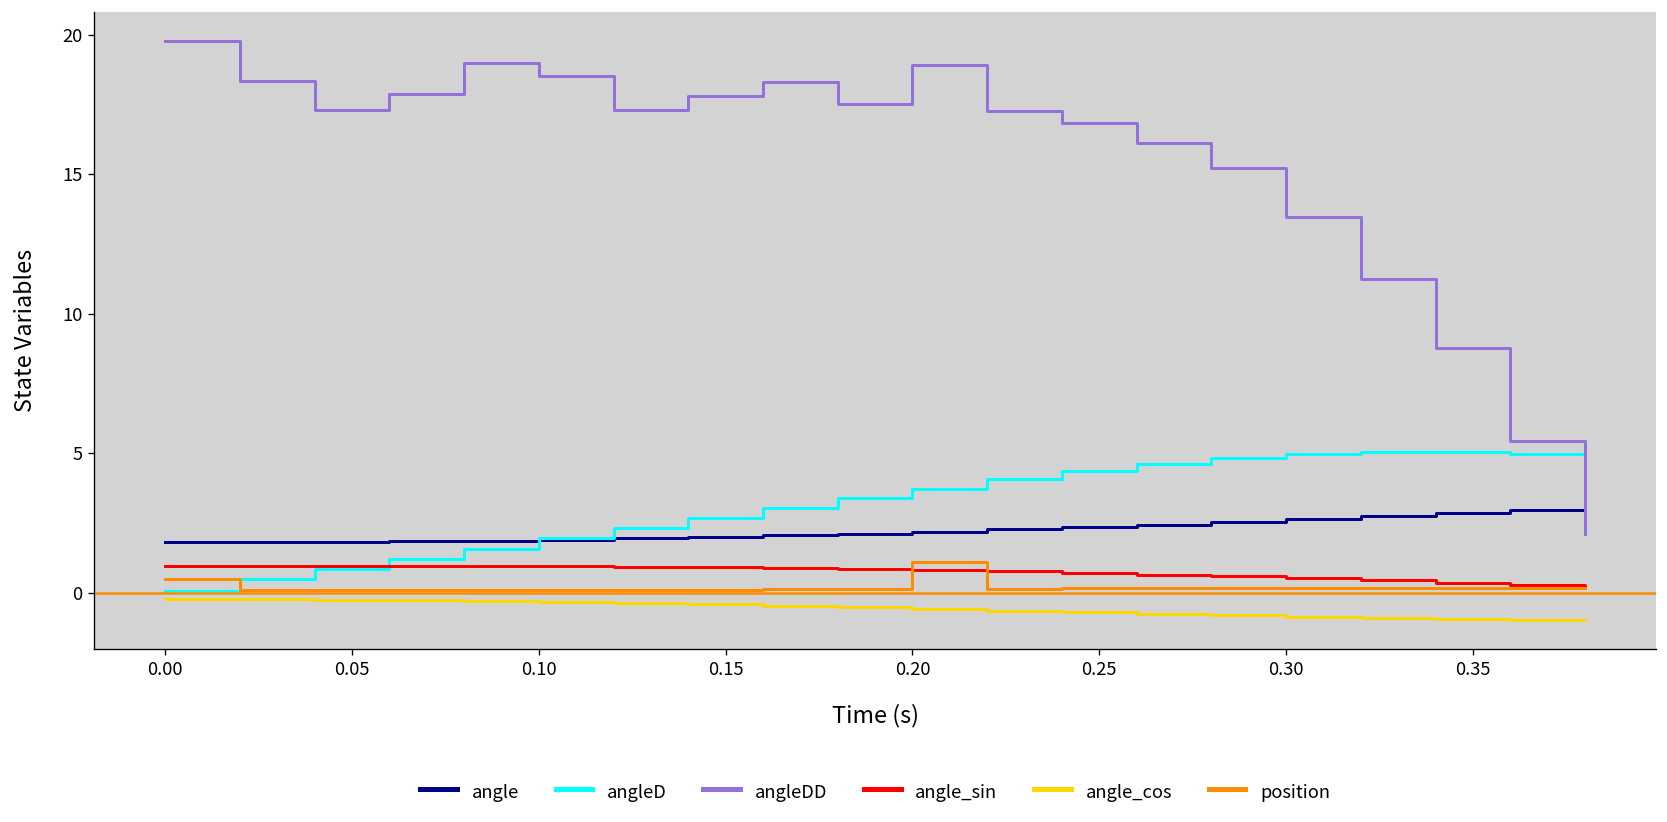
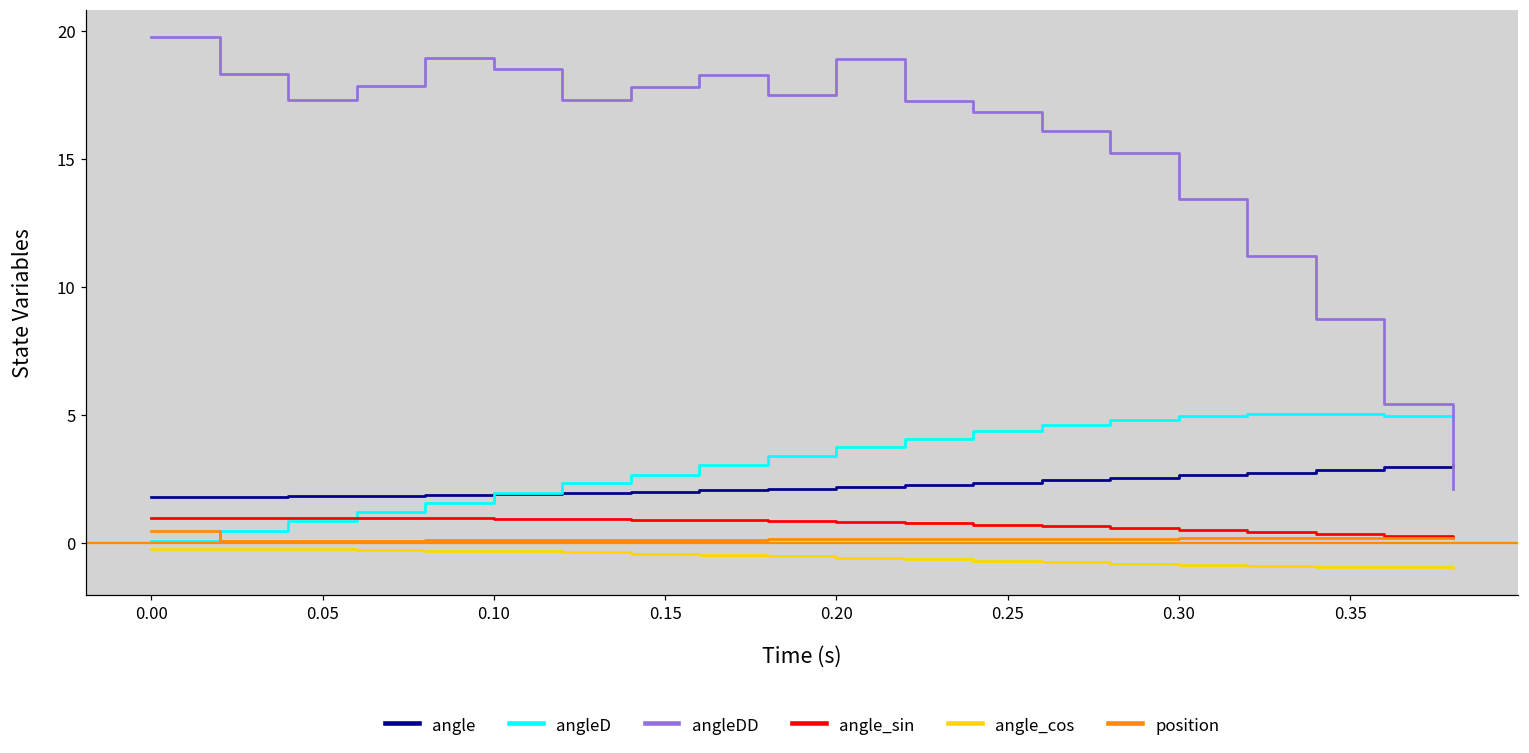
  {
    "angle": {
      "0.00": 1.8,
      "0.20": 2.2,
      "0.30": 2.6
    },
    "angleD": {
      "0.00": 0.1,
      "0.20": 3.7,
      "0.30": 5.0
    },
    "angleDD": {
      "0.00": 19.8,
      "0.10": 18.5,
      "0.20": 18.9,
      "0.30": 13.5
    },
    "angle_sin": {
      "0.00": 1.0,
      "0.10": 0.9,
      "0.20": 0.8,
      "0.30": 0.5
    },
    "angle_cos": {
      "0.00": -0.2,
      "0.10": -0.3,
      "0.20": -0.6,
      "0.30": -0.9
    },
    "position": {
      "0.00": 0.5,
      "0.10": 0.1,
-     "0.20": 1.1,
+     "0.20": 0.1,
      "0.30": 0.2
    }
  }
